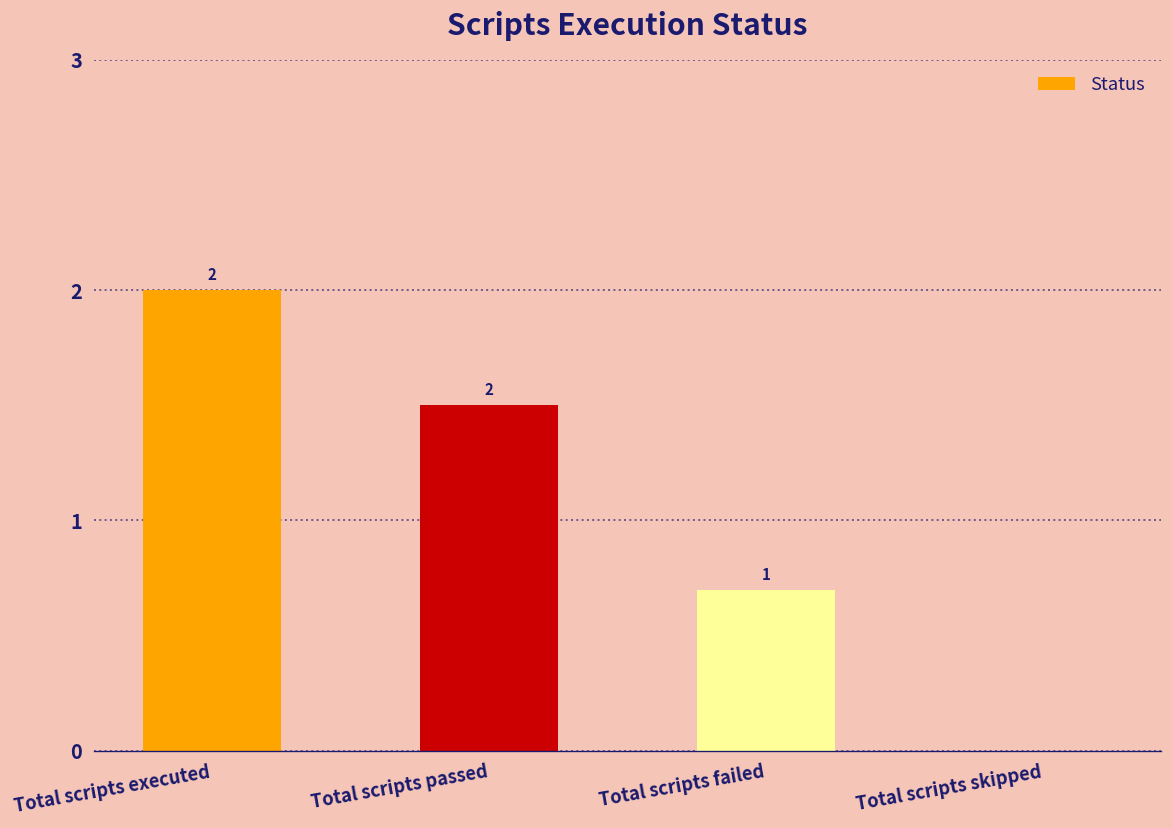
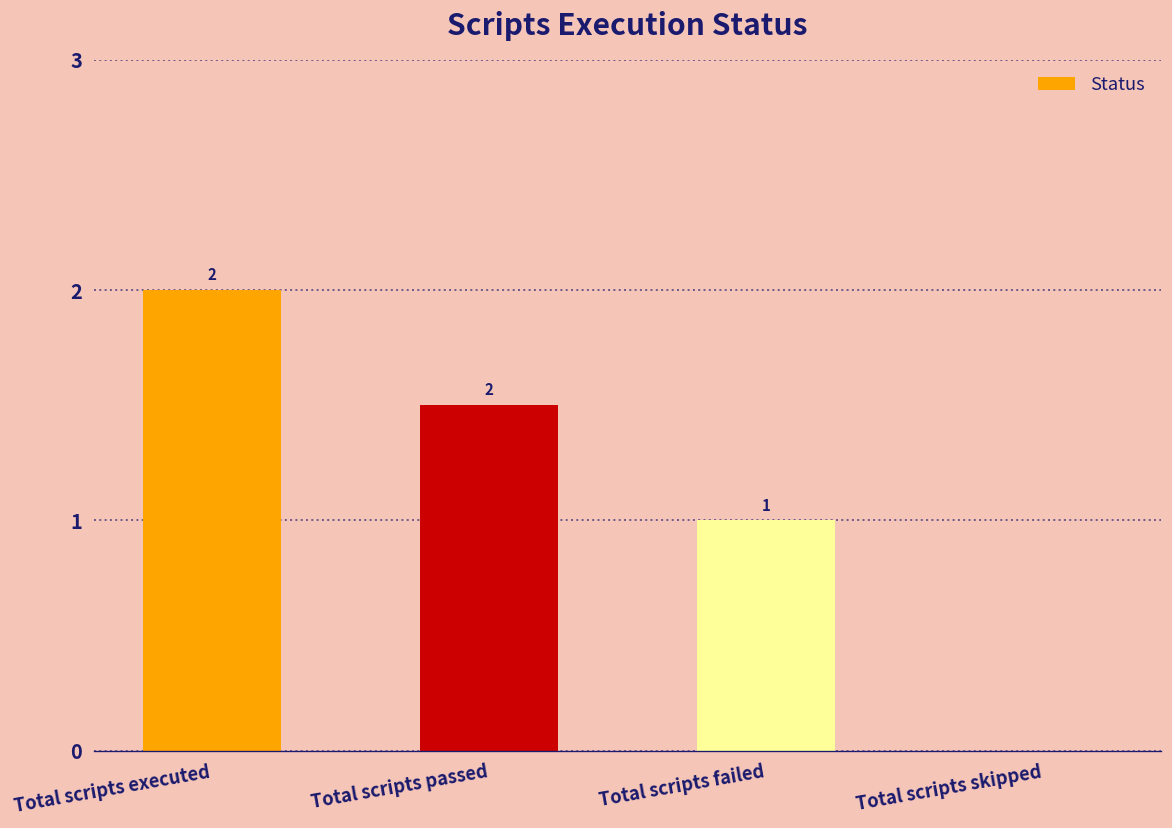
  {
-   "Total scripts failed": 0.7,
+   "Total scripts failed": 1.0,
    "Total scripts skipped": 0.0
  }
